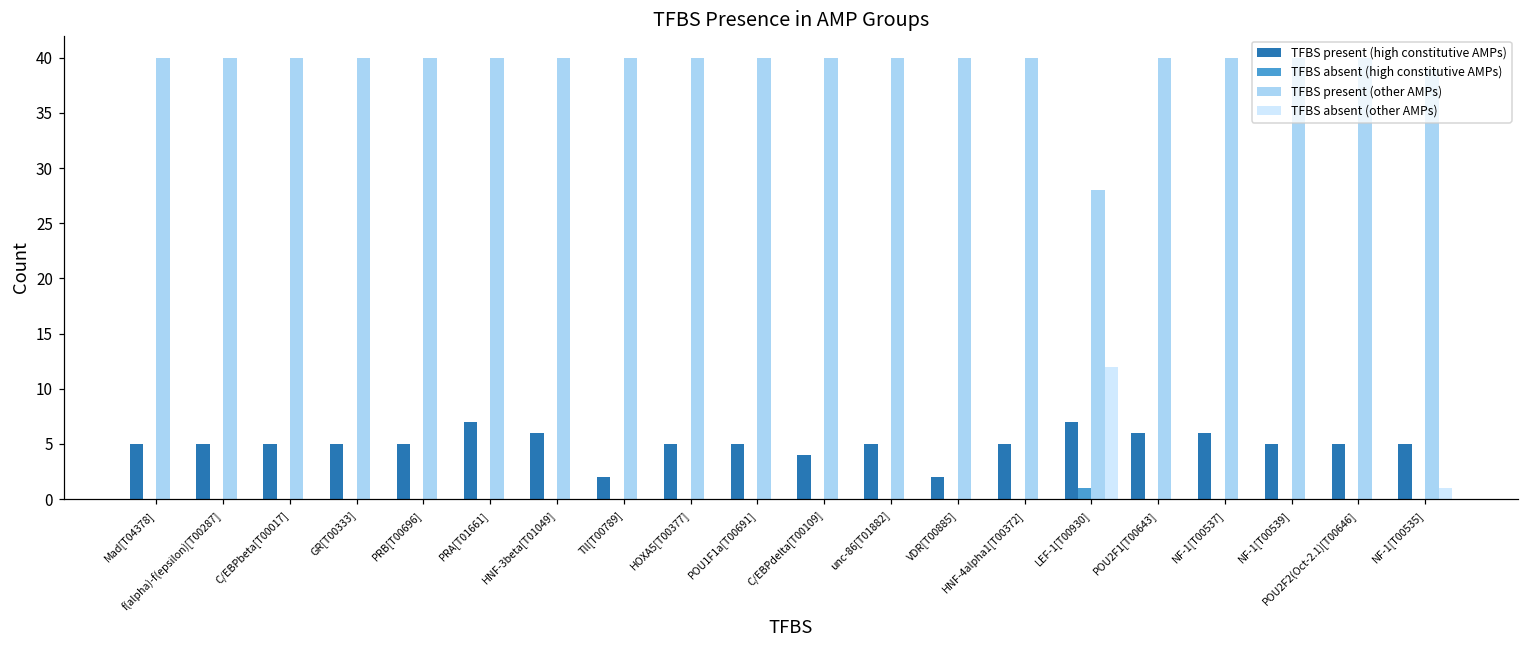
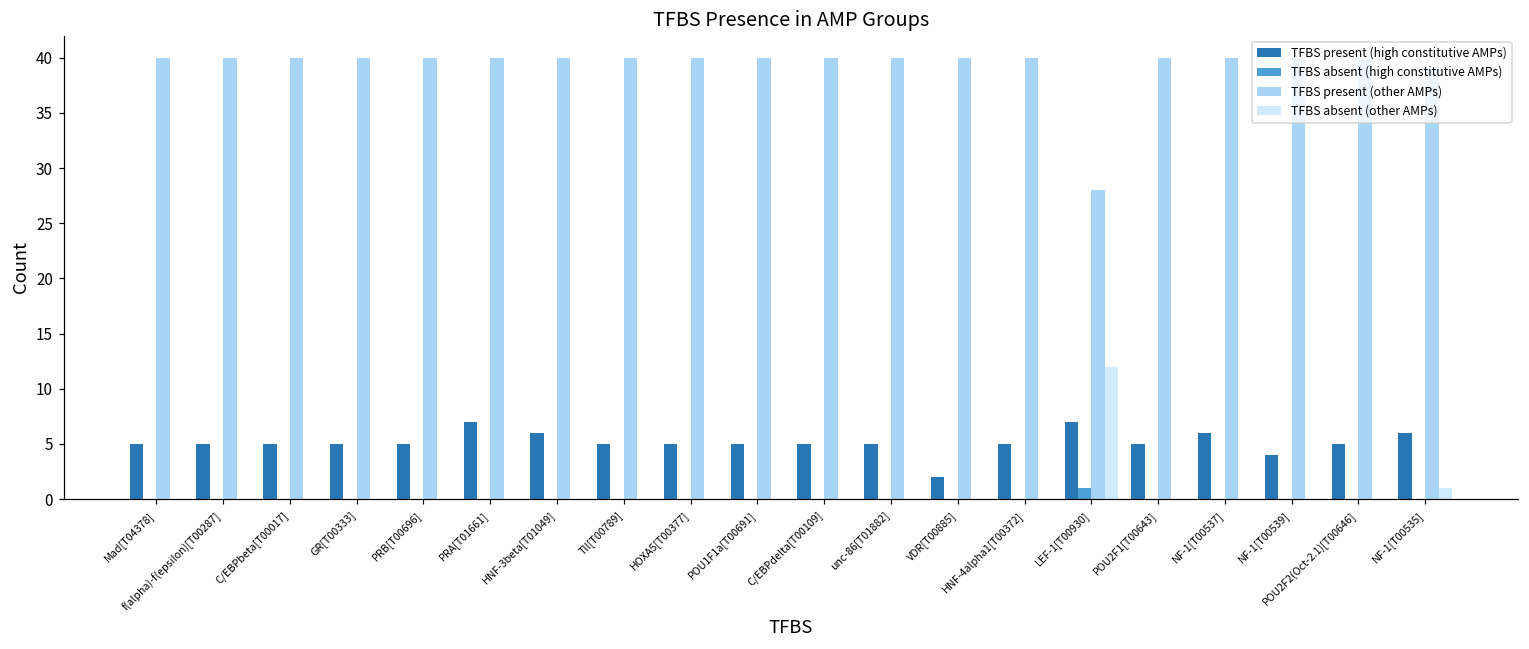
  {
    "TFBS present (high constitutive AMPs)": {
      "Mad[T04378]": 5,
      "f(alpha)-f(epsilon)[T00287]": 5,
      "C/EBPbeta[T00017]": 5,
      "GR[T00333]": 5,
      "PRB[T00696]": 5,
      "PRA[T01661]": 7,
      "HNF-3beta[T01049]": 6,
-     "Tll[T00789]": 2,
+     "Tll[T00789]": 5,
      "HOXA5[T00377]": 5,
      "POU1F1a[T00691]": 5,
-     "C/EBPdelta[T00109]": 4,
+     "C/EBPdelta[T00109]": 5,
      "unc-86[T01882]": 5,
      "VDR[T00885]": 2,
      "HNF-4alpha1[T00372]": 5,
      "LEF-1[T00930]": 7,
-     "POU2F1[T00643]": 6,
+     "POU2F1[T00643]": 5,
      "NF-1[T00537]": 6,
-     "NF-1[T00539]": 5,
+     "NF-1[T00539]": 4,
      "POU2F2(Oct-2.1)[T00646]": 5,
-     "NF-1[T00535]": 5
+     "NF-1[T00535]": 6
    },
    "TFBS absent (high constitutive AMPs)": {
      "Mad[T04378]": 0,
      "f(alpha)-f(epsilon)[T00287]": 0,
      "C/EBPbeta[T00017]": 0,
      "GR[T00333]": 0,
      "PRB[T00696]": 0,
      "PRA[T01661]": 0,
      "HNF-3beta[T01049]": 0,
      "Tll[T00789]": 0,
      "HOXA5[T00377]": 0,
      "POU1F1a[T00691]": 0,
      "C/EBPdelta[T00109]": 0,
      "unc-86[T01882]": 0,
      "VDR[T00885]": 0,
      "HNF-4alpha1[T00372]": 0,
      "LEF-1[T00930]": 1,
      "POU2F1[T00643]": 0,
      "NF-1[T00537]": 0,
      "NF-1[T00539]": 0,
      "POU2F2(Oct-2.1)[T00646]": 0,
      "NF-1[T00535]": 0
    }
  }
